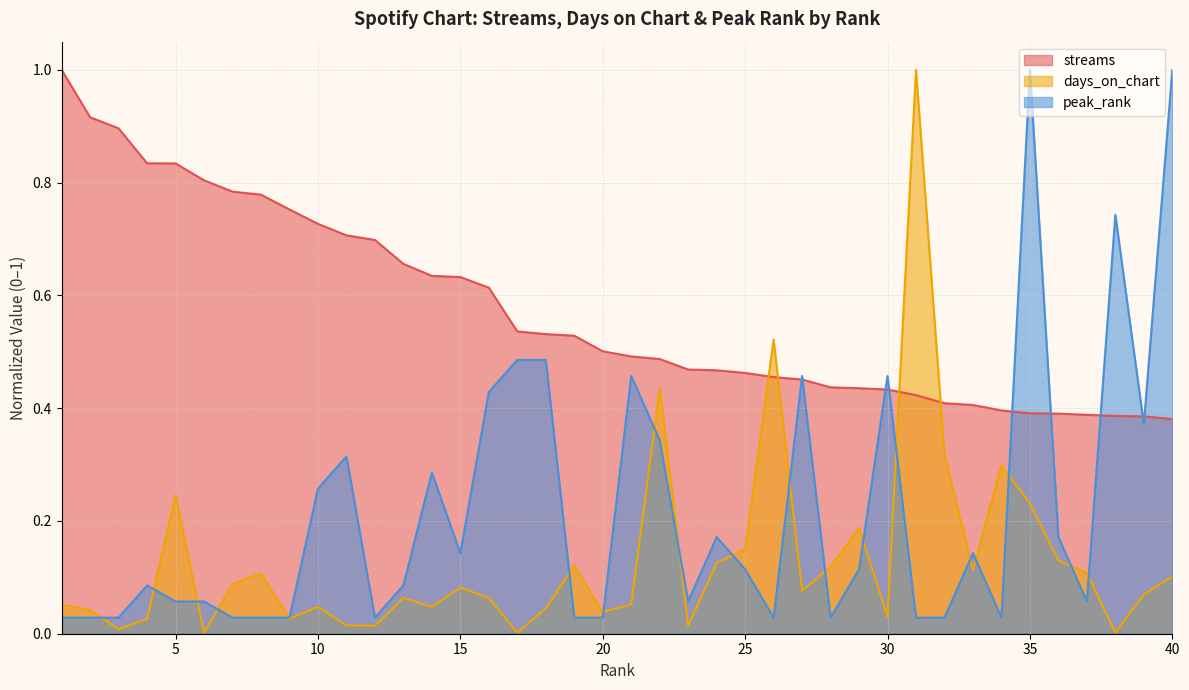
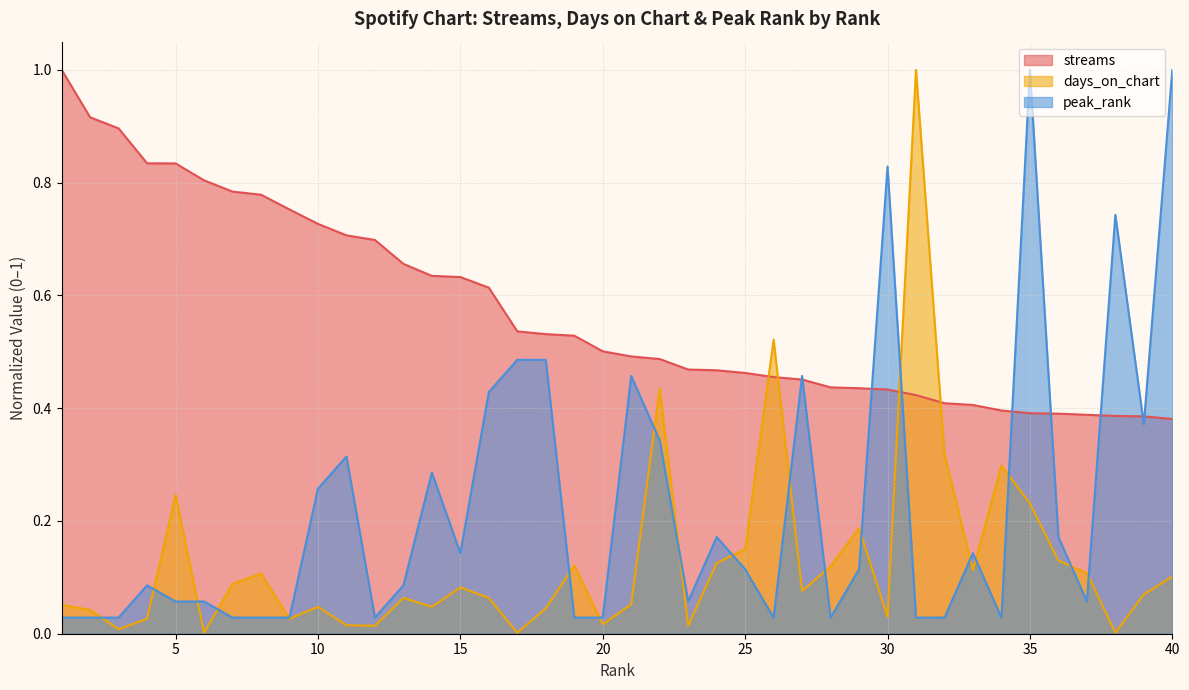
  {
    "streams": {
      "5": 0.83,
      "10": 0.73,
      "15": 0.63,
      "20": 0.50,
      "25": 0.46,
      "30": 0.43,
      "35": 0.39,
      "40": 0.38
    },
    "days_on_chart": {
      "5": 0.25,
      "10": 0.05,
      "15": 0.08,
-     "20": 0.04,
+     "20": 0.02,
      "25": 0.15,
      "30": 0.03,
      "35": 0.23,
      "40": 0.10
    },
    "peak_rank": {
      "5": 0.06,
      "10": 0.26,
      "15": 0.14,
      "20": 0.03,
      "25": 0.11,
-     "30": 0.46,
+     "30": 0.83,
      "40": 1.00
    }
  }
